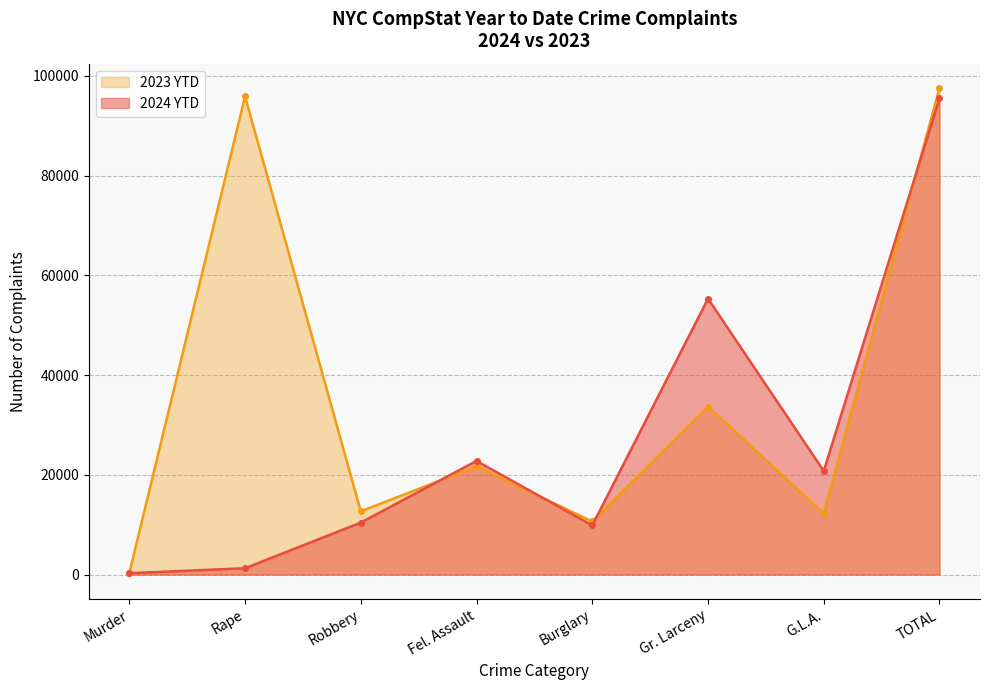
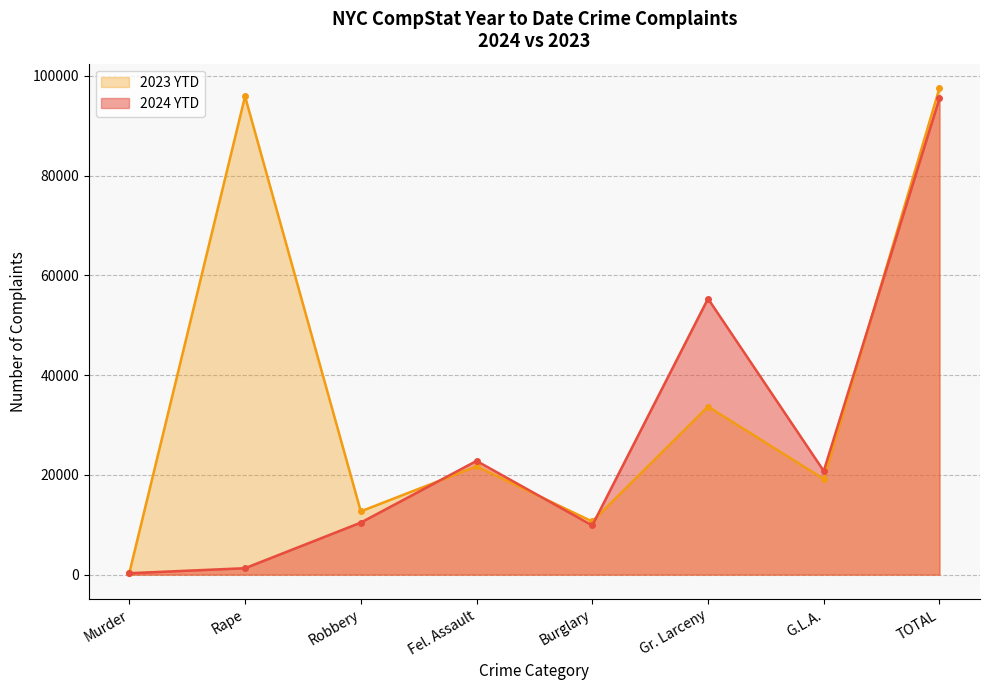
  {
    "2023 YTD": {
      "Rape": 96000,
      "Robbery": 13000,
      "Fel. Assault": 22000,
      "Burglary": 11000,
      "Gr. Larceny": 34000,
-     "G.L.A.": 12000,
+     "G.L.A.": 19000,
      "TOTAL": 98000
    },
    "2024 YTD": {
      "Rape": 1000,
      "Robbery": 10000,
      "Fel. Assault": 23000,
      "Burglary": 10000,
      "Gr. Larceny": 55000,
      "G.L.A.": 21000,
      "TOTAL": 96000
    }
  }
